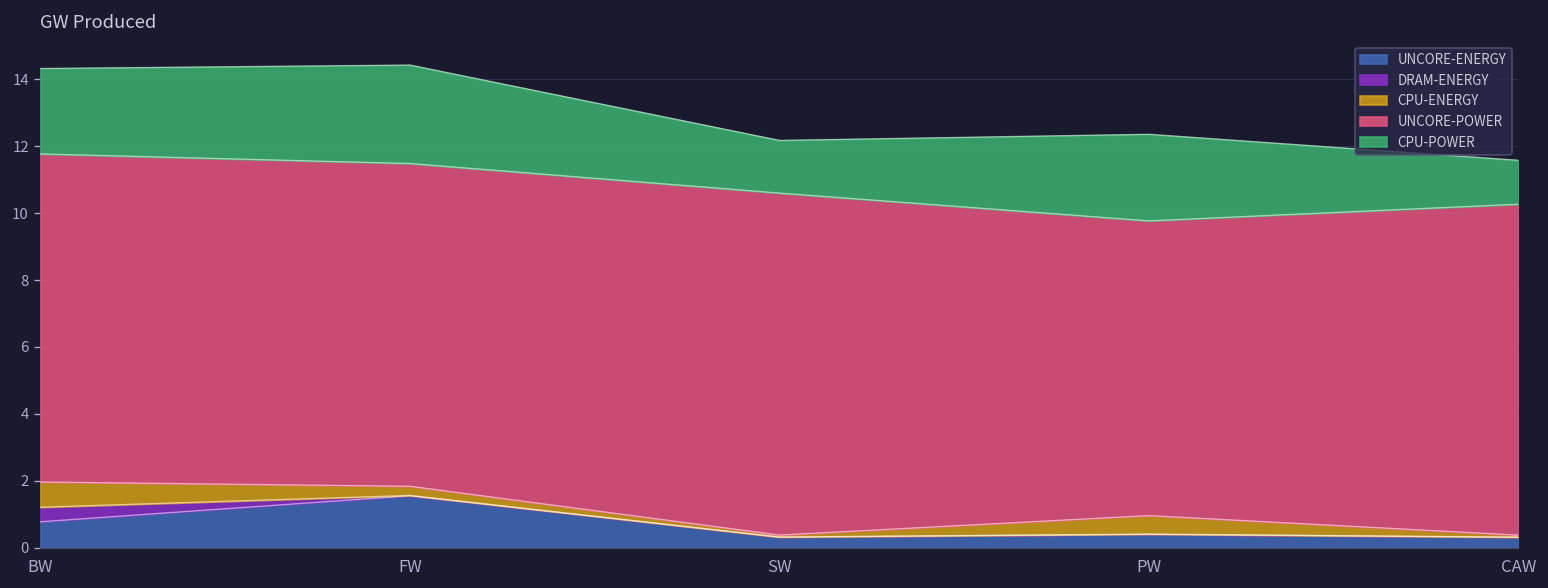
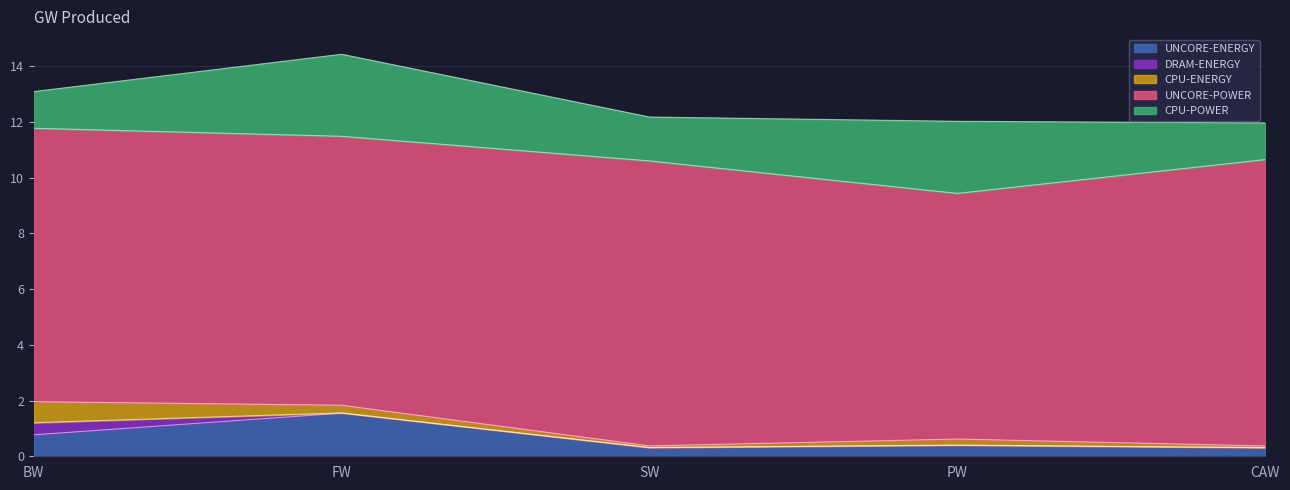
  {
    "UNCORE-ENERGY": {
      "BW": 0.8
    },
    "DRAM-ENERGY": {
      "BW": 0.4
    },
    "CPU-ENERGY": {
      "BW": 0.8,
      "FW": 0.3,
-     "PW": 0.6
+     "PW": 0.2
    },
    "UNCORE-POWER": {
      "BW": 9.8,
      "FW": 9.7,
      "SW": 10.2,
      "PW": 8.8,
-     "CAW": 9.9
+     "CAW": 10.3
    },
    "CPU-POWER": {
-     "BW": 2.6,
+     "BW": 1.3,
      "FW": 2.9,
      "SW": 1.6,
      "PW": 2.6,
      "CAW": 1.3
    }
  }
